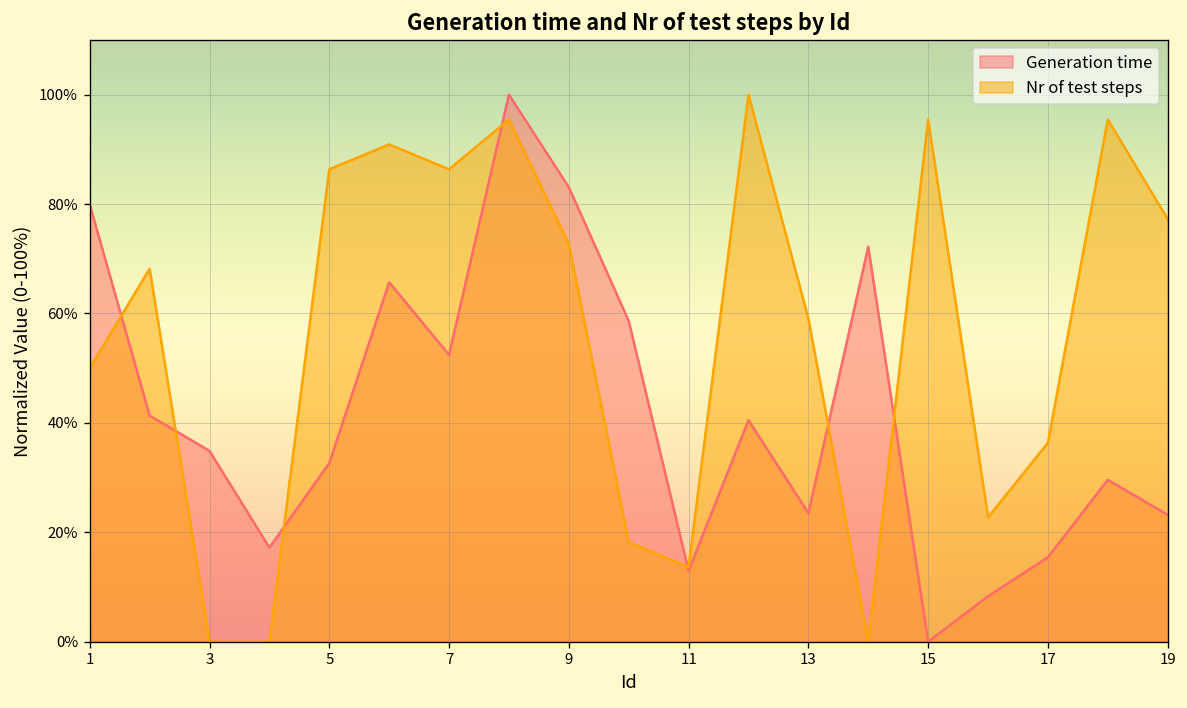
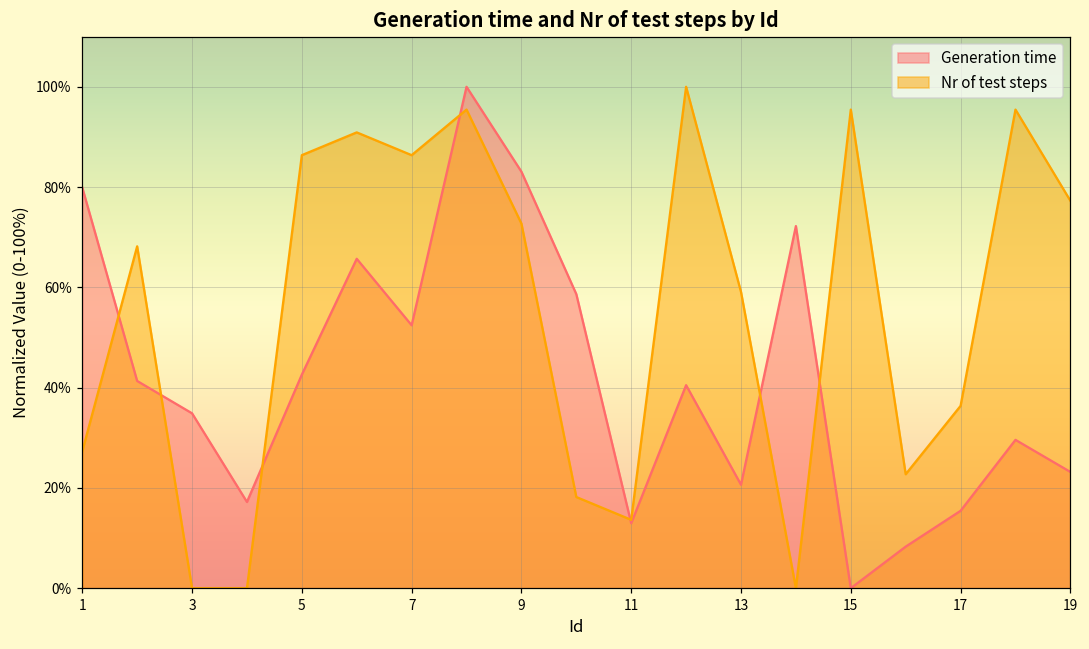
  {
    "Generation time": {
      "1": "80%",
      "3": "35%",
-     "5": "33%",
+     "5": "43%",
      "7": "52%",
      "9": "83%",
      "11": "13%",
-     "13": "24%",
+     "13": "21%",
      "15": "0%",
      "17": "15%",
      "19": "23%"
    },
    "Nr of test steps": {
-     "1": "50%",
+     "1": "27%",
      "3": "0%",
      "5": "86%",
      "7": "86%",
      "9": "73%",
      "11": "14%",
      "13": "59%",
      "15": "95%",
      "17": "36%",
      "19": "77%"
    }
  }
